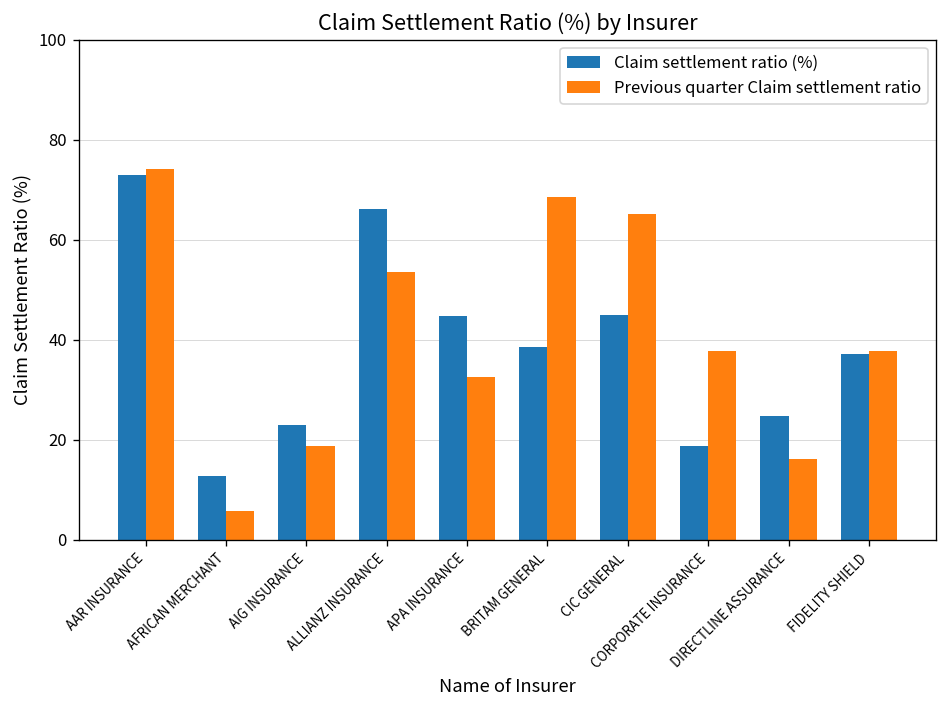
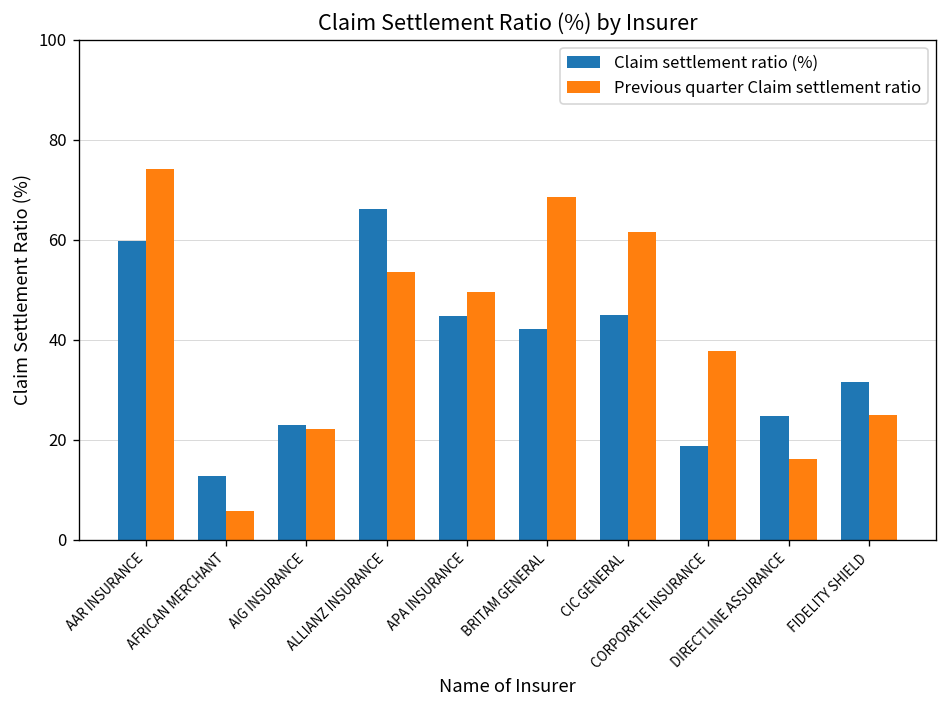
  {
    "Claim settlement ratio (%)": {
-     "AAR INSURANCE": 73,
+     "AAR INSURANCE": 60,
      "AFRICAN MERCHANT": 13,
      "AIG INSURANCE": 23,
      "ALLIANZ INSURANCE": 66,
      "APA INSURANCE": 45,
-     "BRITAM GENERAL": 39,
+     "BRITAM GENERAL": 42,
      "CIC GENERAL": 45,
      "CORPORATE INSURANCE": 19,
      "DIRECTLINE ASSURANCE": 25,
-     "FIDELITY SHIELD": 37
+     "FIDELITY SHIELD": 31
    },
    "Previous quarter Claim settlement ratio": {
      "AAR INSURANCE": 74,
      "AFRICAN MERCHANT": 6,
-     "AIG INSURANCE": 19,
+     "AIG INSURANCE": 22,
      "ALLIANZ INSURANCE": 54,
-     "APA INSURANCE": 33,
+     "APA INSURANCE": 50,
      "BRITAM GENERAL": 69,
-     "CIC GENERAL": 65,
+     "CIC GENERAL": 62,
      "CORPORATE INSURANCE": 38,
      "DIRECTLINE ASSURANCE": 16,
-     "FIDELITY SHIELD": 38
+     "FIDELITY SHIELD": 25
    }
  }
